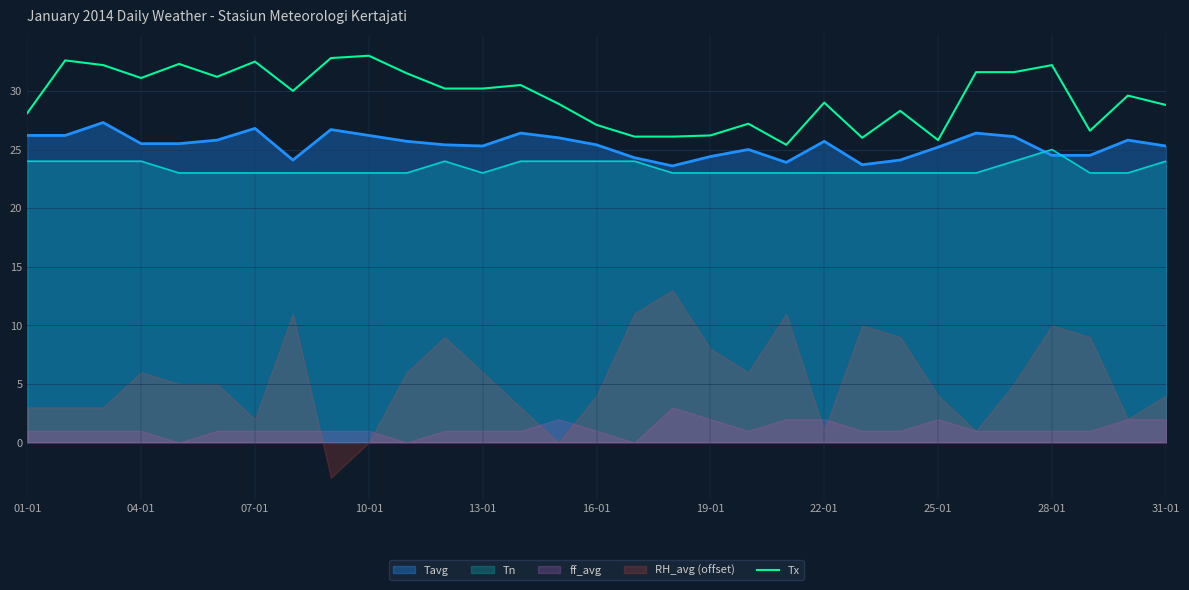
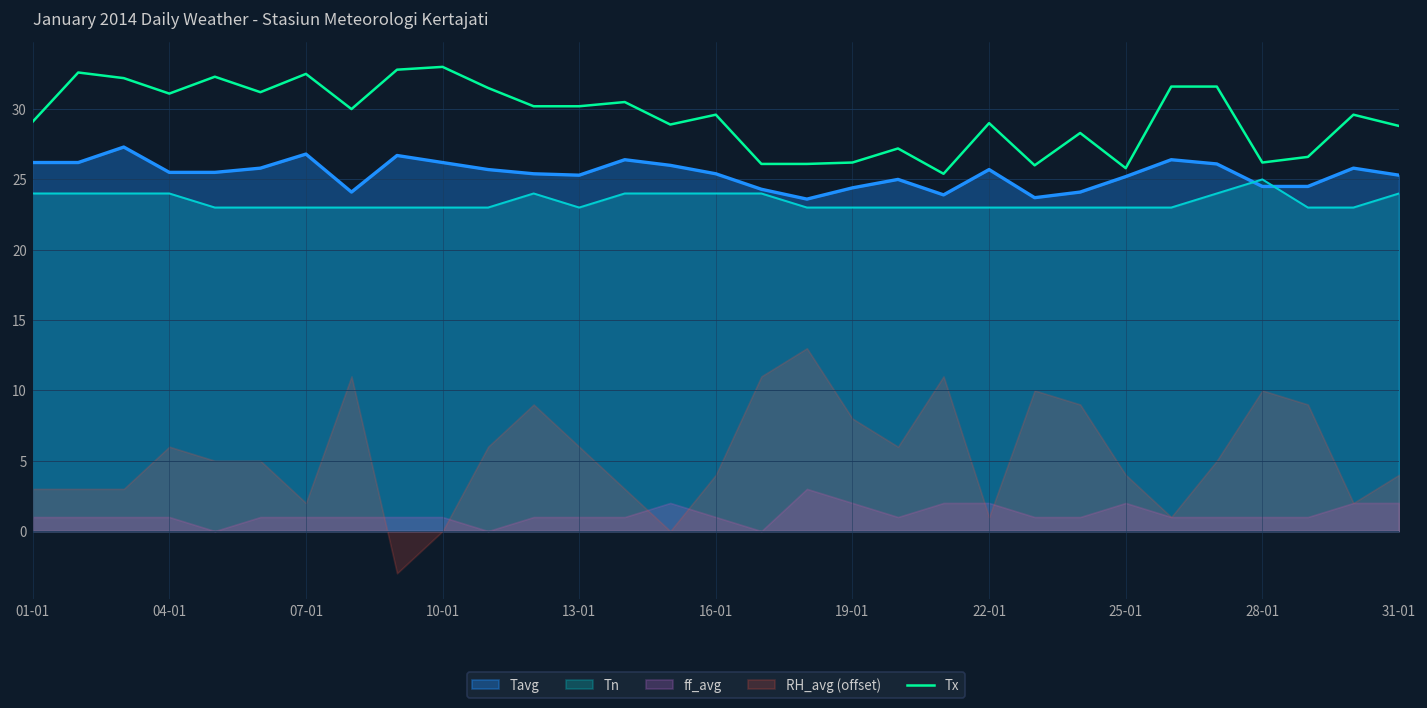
  {
    "Tx": {
-     "01-01": 28.1,
+     "01-01": 29.1,
      "04-01": 31.1,
      "07-01": 32.5,
      "10-01": 33.0,
      "13-01": 30.2,
-     "16-01": 27.1,
+     "16-01": 29.6,
      "19-01": 26.2,
      "22-01": 29.0,
      "25-01": 25.8,
-     "28-01": 32.2,
+     "28-01": 26.2,
      "31-01": 28.8
    }
  }
